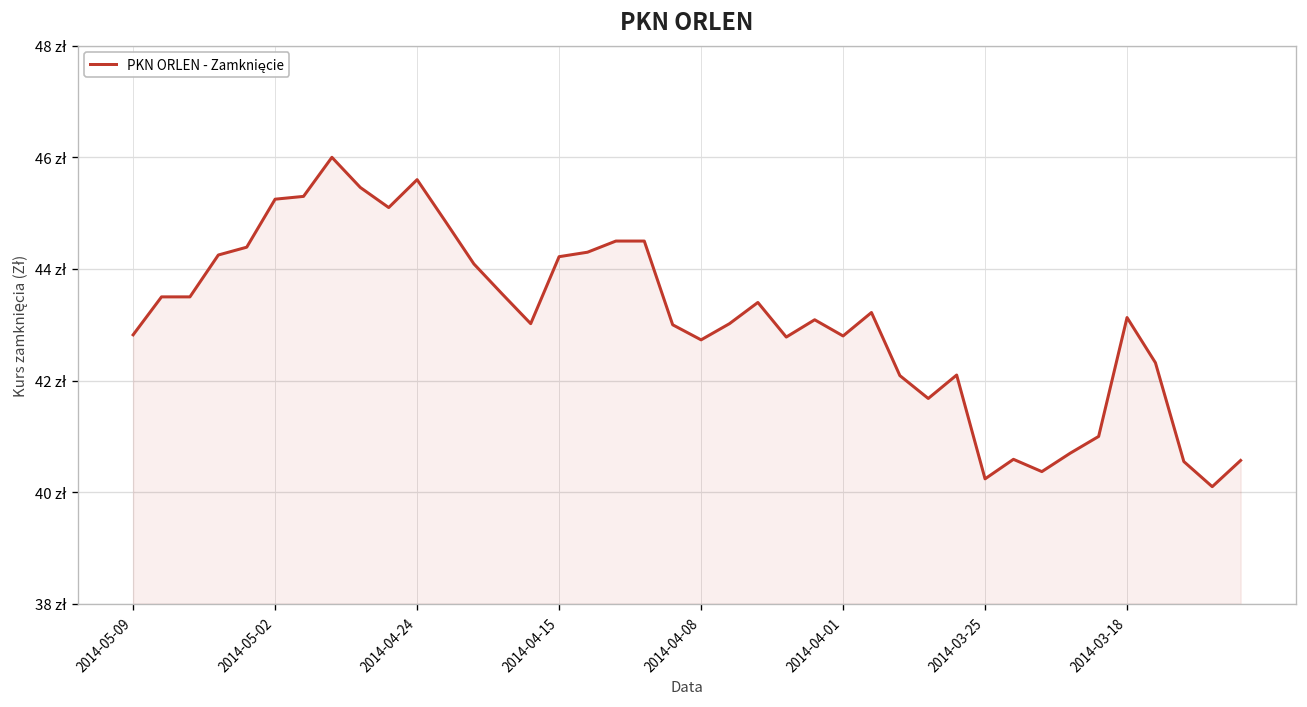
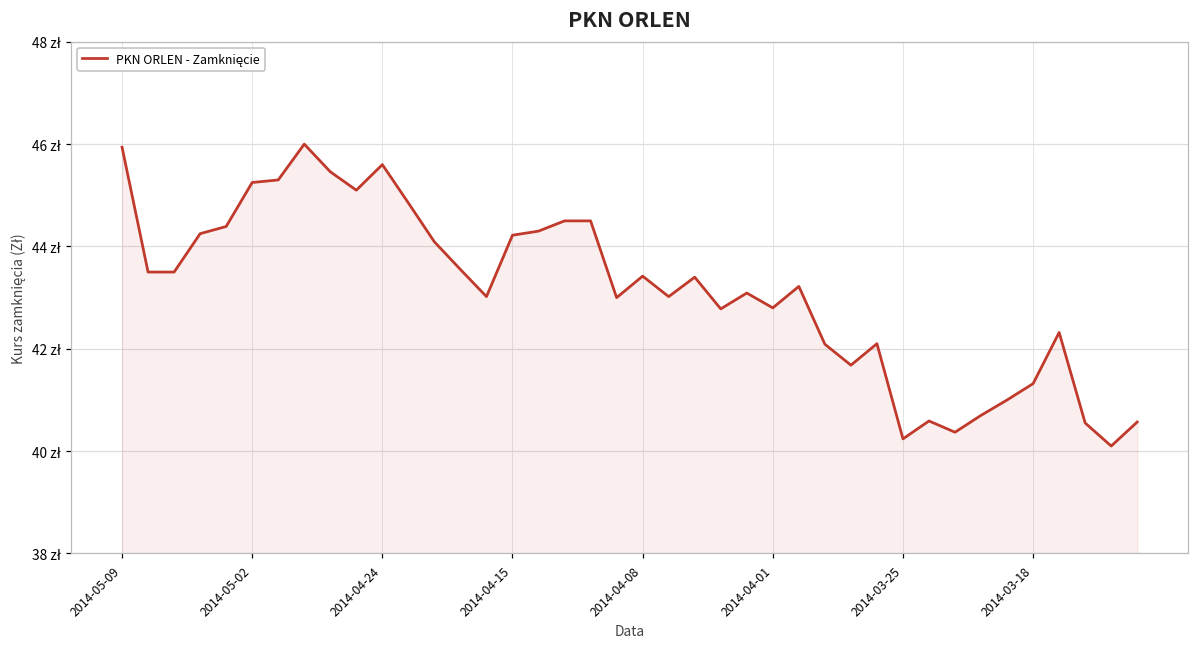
  {
-   "2014-05-09": "42.8 zł",
+   "2014-05-09": "45.9 zł",
    "2014-05-02": "45.3 zł",
    "2014-04-24": "45.6 zł",
    "2014-04-15": "44.2 zł",
-   "2014-04-08": "42.7 zł",
+   "2014-04-08": "43.4 zł",
    "2014-04-01": "42.8 zł",
    "2014-03-25": "40.2 zł",
-   "2014-03-18": "43.1 zł"
+   "2014-03-18": "41.3 zł"
  }
